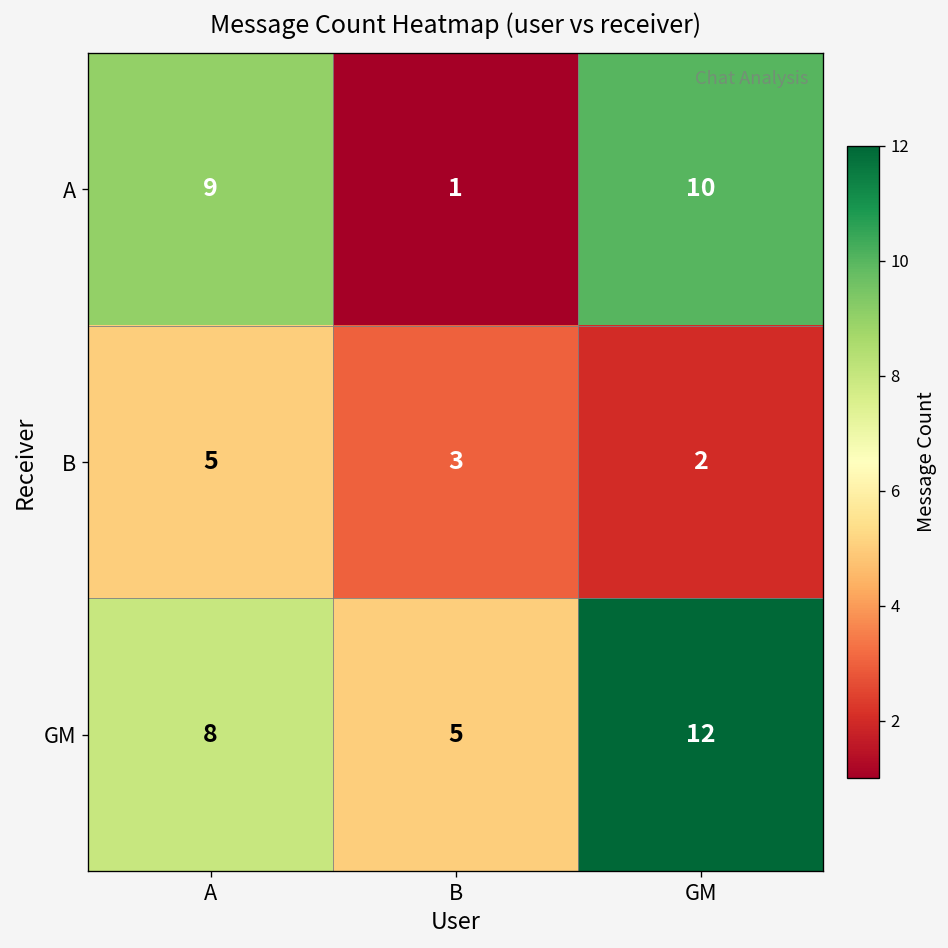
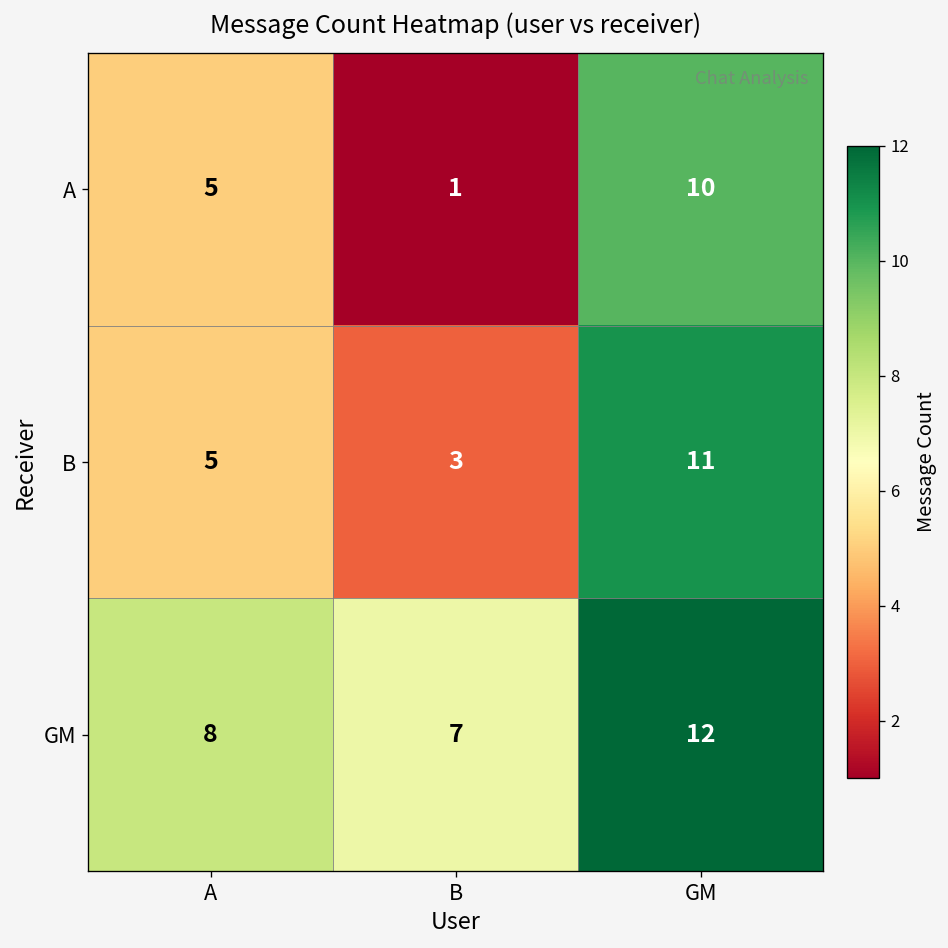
  {
    "A": {
-     "A": 9,
+     "A": 5,
      "B": 1,
      "GM": 10
    },
    "B": {
      "A": 5,
      "B": 3,
-     "GM": 2
+     "GM": 11
    },
    "GM": {
      "A": 8,
-     "B": 5,
+     "B": 7,
      "GM": 12
    }
  }
